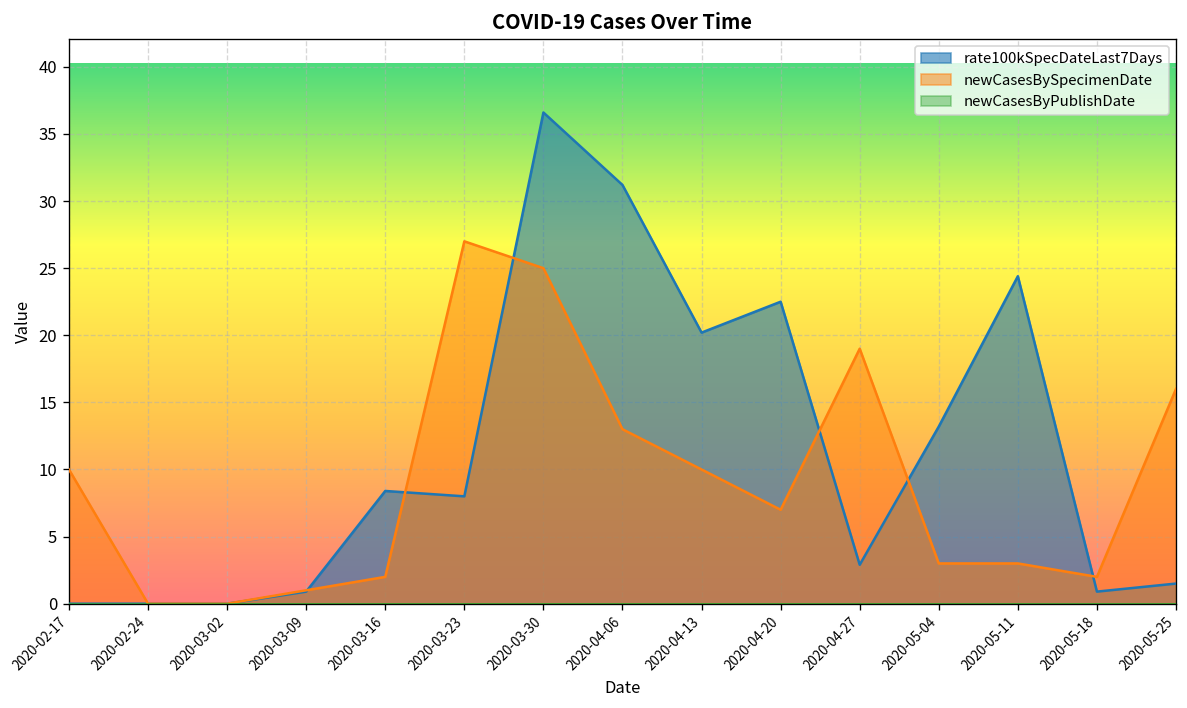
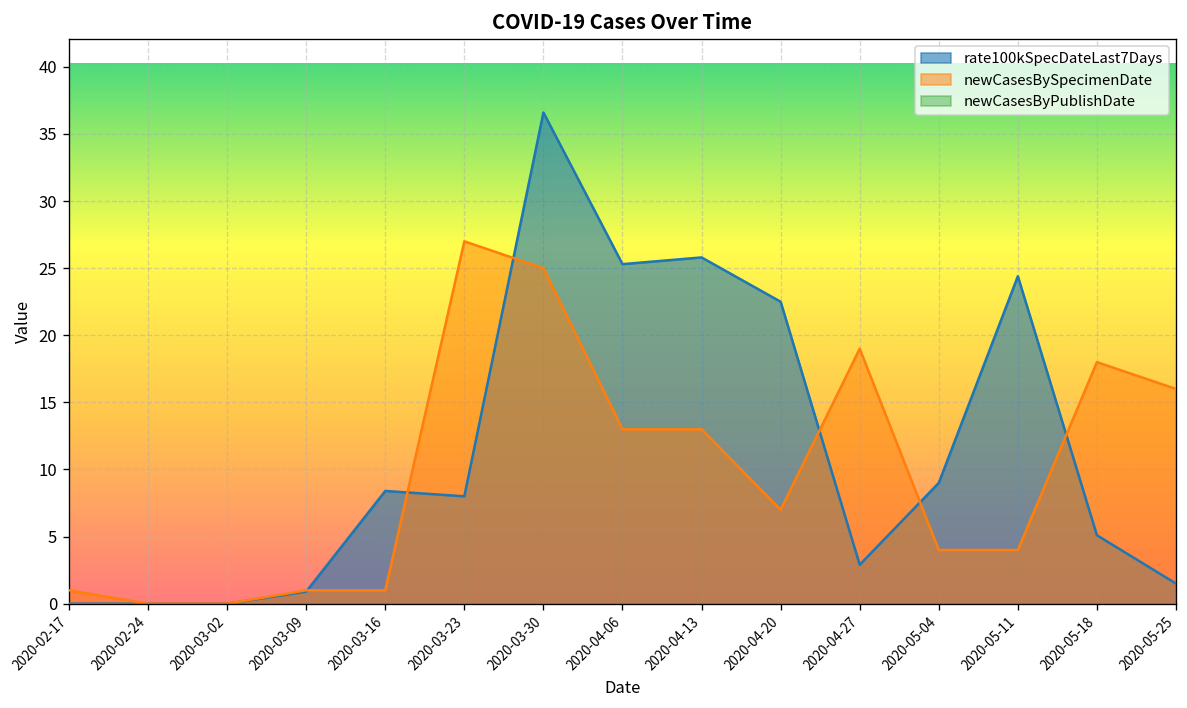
  {
    "rate100kSpecDateLast7Days": {
      "2020-03-16": 8.4,
      "2020-03-23": 8.0,
      "2020-03-30": 36.6,
-     "2020-04-06": 31.2,
-     "2020-04-13": 20.2,
+     "2020-04-06": 25.3,
+     "2020-04-13": 25.8,
      "2020-04-20": 22.5,
      "2020-04-27": 2.9,
-     "2020-05-04": 13.2,
+     "2020-05-04": 9.0,
      "2020-05-11": 24.4,
-     "2020-05-18": 0.9,
+     "2020-05-18": 5.1,
      "2020-05-25": 1.5
    },
    "newCasesBySpecimenDate": {
-     "2020-02-17": 10,
-     "2020-03-16": 2,
+     "2020-02-17": 1,
+     "2020-03-16": 1,
      "2020-03-23": 27,
      "2020-03-30": 25,
      "2020-04-06": 13,
-     "2020-04-13": 10,
+     "2020-04-13": 13,
      "2020-04-20": 7,
      "2020-04-27": 19,
-     "2020-05-04": 3,
-     "2020-05-11": 3,
-     "2020-05-18": 2,
+     "2020-05-04": 4,
+     "2020-05-11": 4,
+     "2020-05-18": 18,
      "2020-05-25": 16
    },
    "newCasesByPublishDate": {
      "2020-03-09": 0.0,
      "2020-03-16": 0.0,
      "2020-03-23": 0.0,
      "2020-03-30": 0.0,
      "2020-04-06": 0.0,
      "2020-04-13": 0.0,
      "2020-04-20": 0.0,
      "2020-04-27": 0.0,
      "2020-05-04": 0.0,
      "2020-05-11": 0.0,
      "2020-05-18": 0.0,
      "2020-05-25": 0.0
    }
  }
